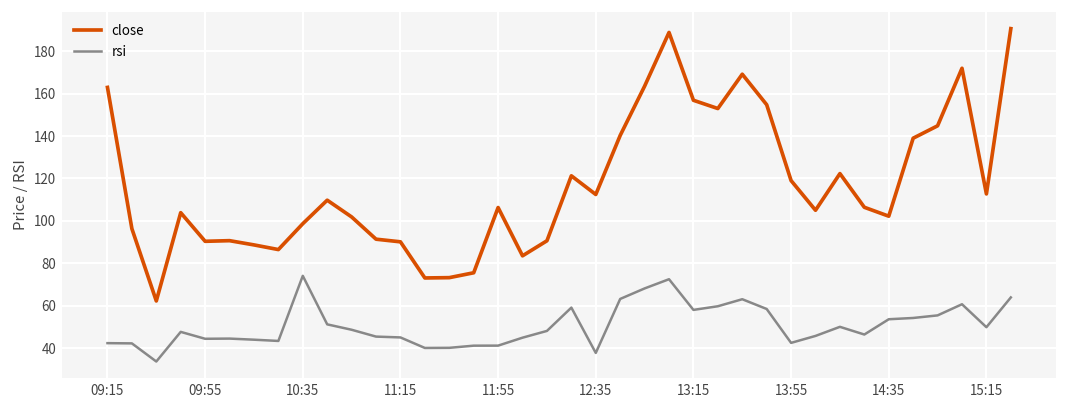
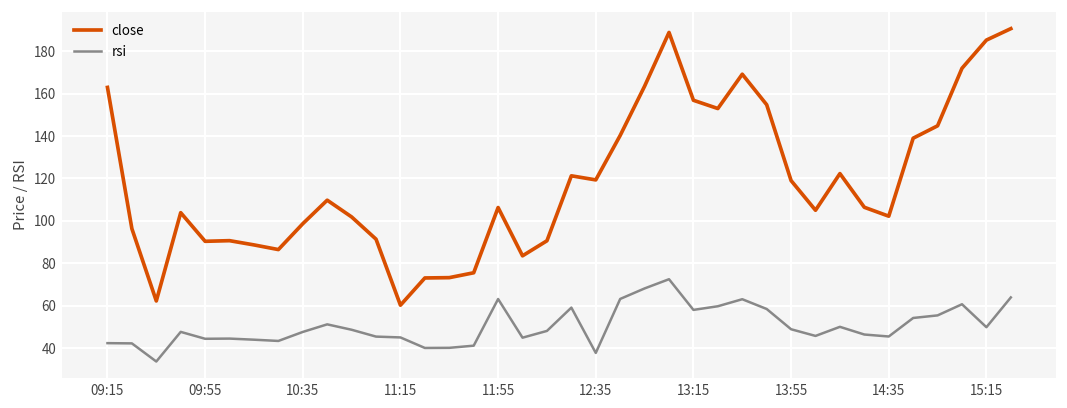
  {
    "close": {
      "09:15": 163,
      "09:55": 90,
      "10:35": 99,
-     "11:15": 90,
+     "11:15": 60,
      "11:55": 106,
-     "12:35": 112,
+     "12:35": 119,
      "13:15": 157,
      "13:55": 119,
      "14:35": 102,
-     "15:15": 113
+     "15:15": 185
    },
    "rsi": {
      "09:15": 42,
      "09:55": 44,
-     "10:35": 74,
+     "10:35": 48,
      "11:15": 45,
-     "11:55": 41,
+     "11:55": 63,
      "12:35": 38,
      "13:15": 58,
-     "13:55": 42,
-     "14:35": 54,
+     "13:55": 49,
+     "14:35": 45,
      "15:15": 50
    }
  }
